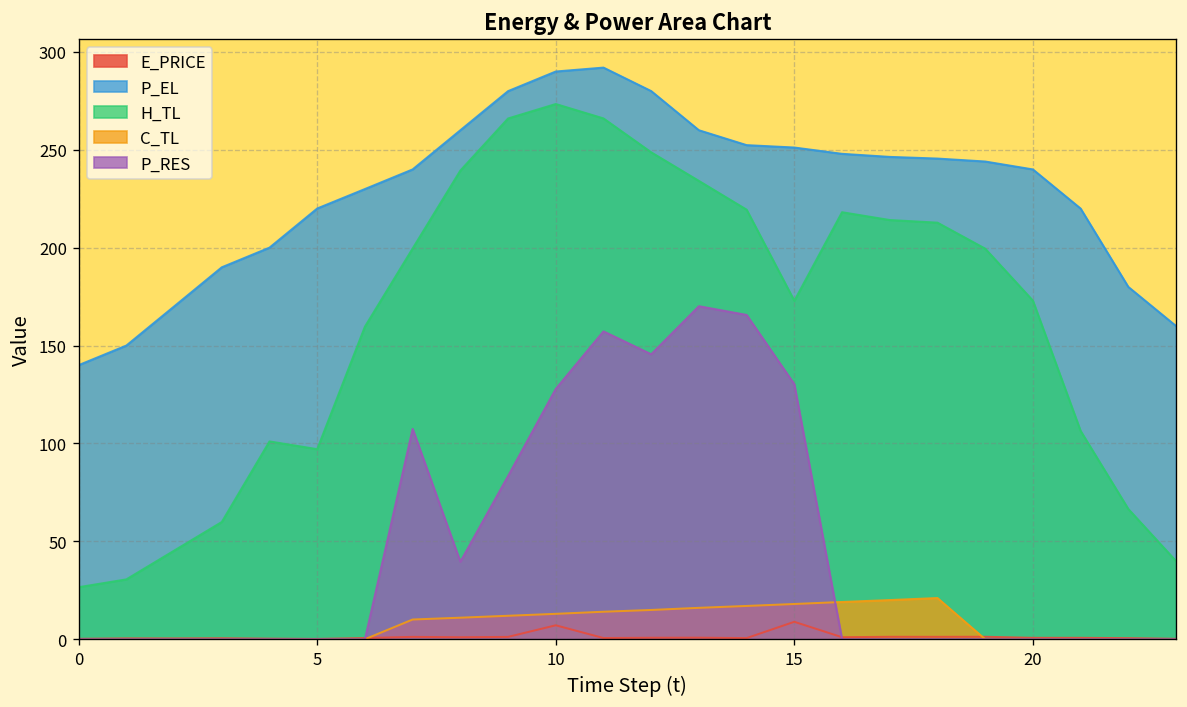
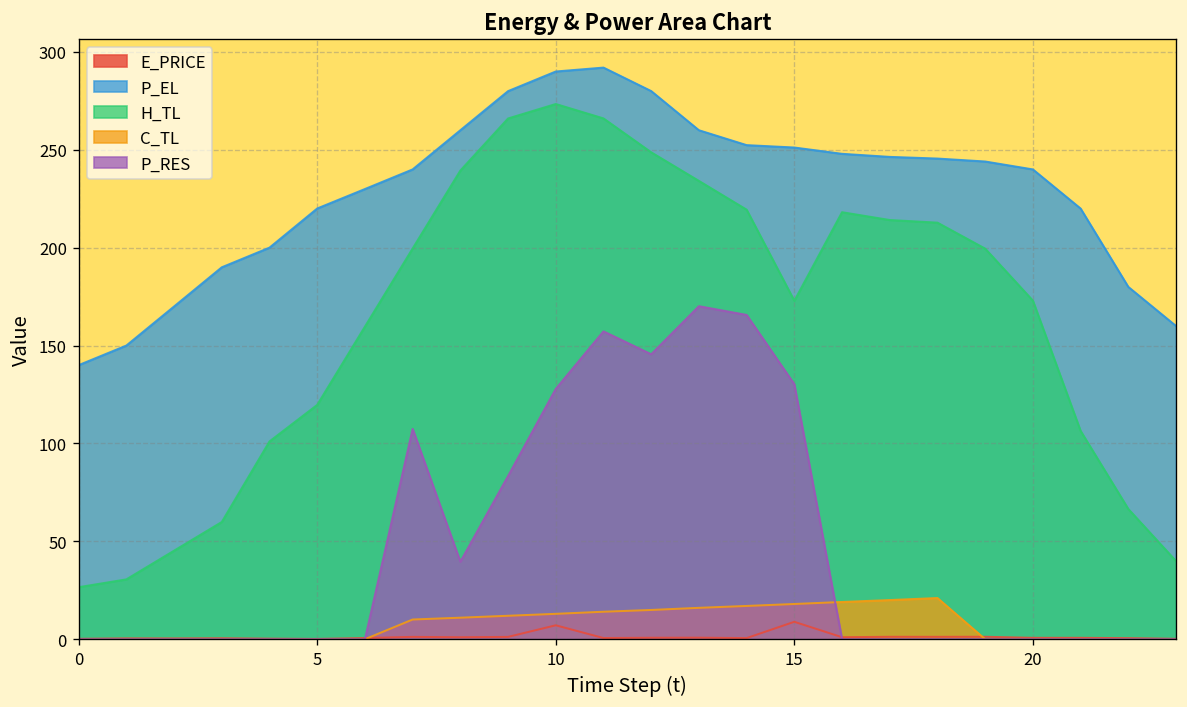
  {
    "E_PRICE": {
      "10": 7,
      "15": 9
    },
    "P_EL": {
      "0": 140,
      "5": 220,
      "10": 290,
      "15": 251,
      "20": 240
    },
    "H_TL": {
      "0": 27,
-     "5": 97,
+     "5": 120,
      "10": 273,
      "15": 173,
      "20": 173
    },
    "C_TL": {
      "10": 13,
      "15": 18
    },
    "P_RES": {
      "10": 128,
      "15": 130
    }
  }
